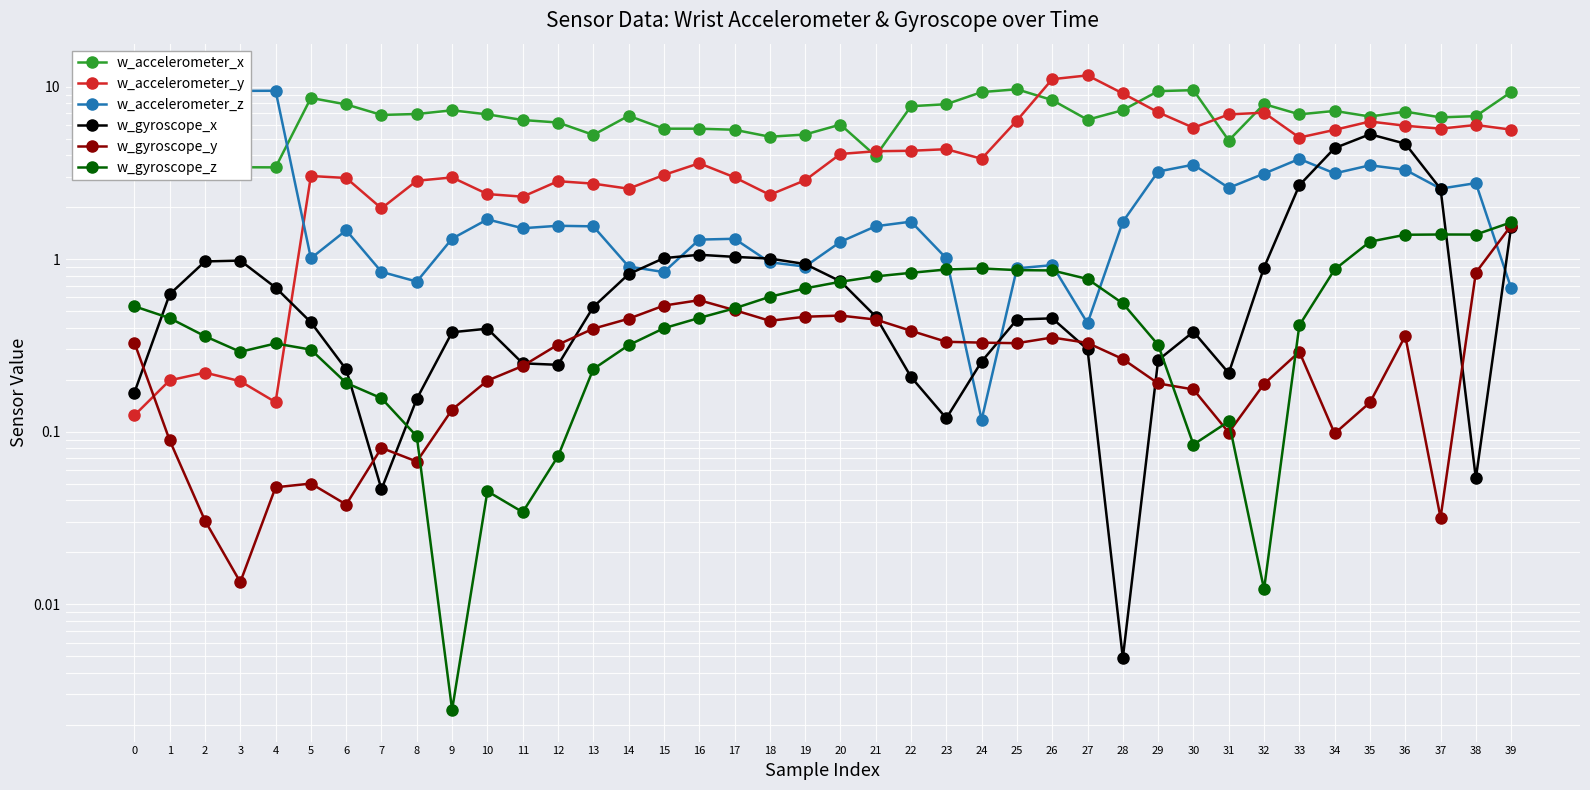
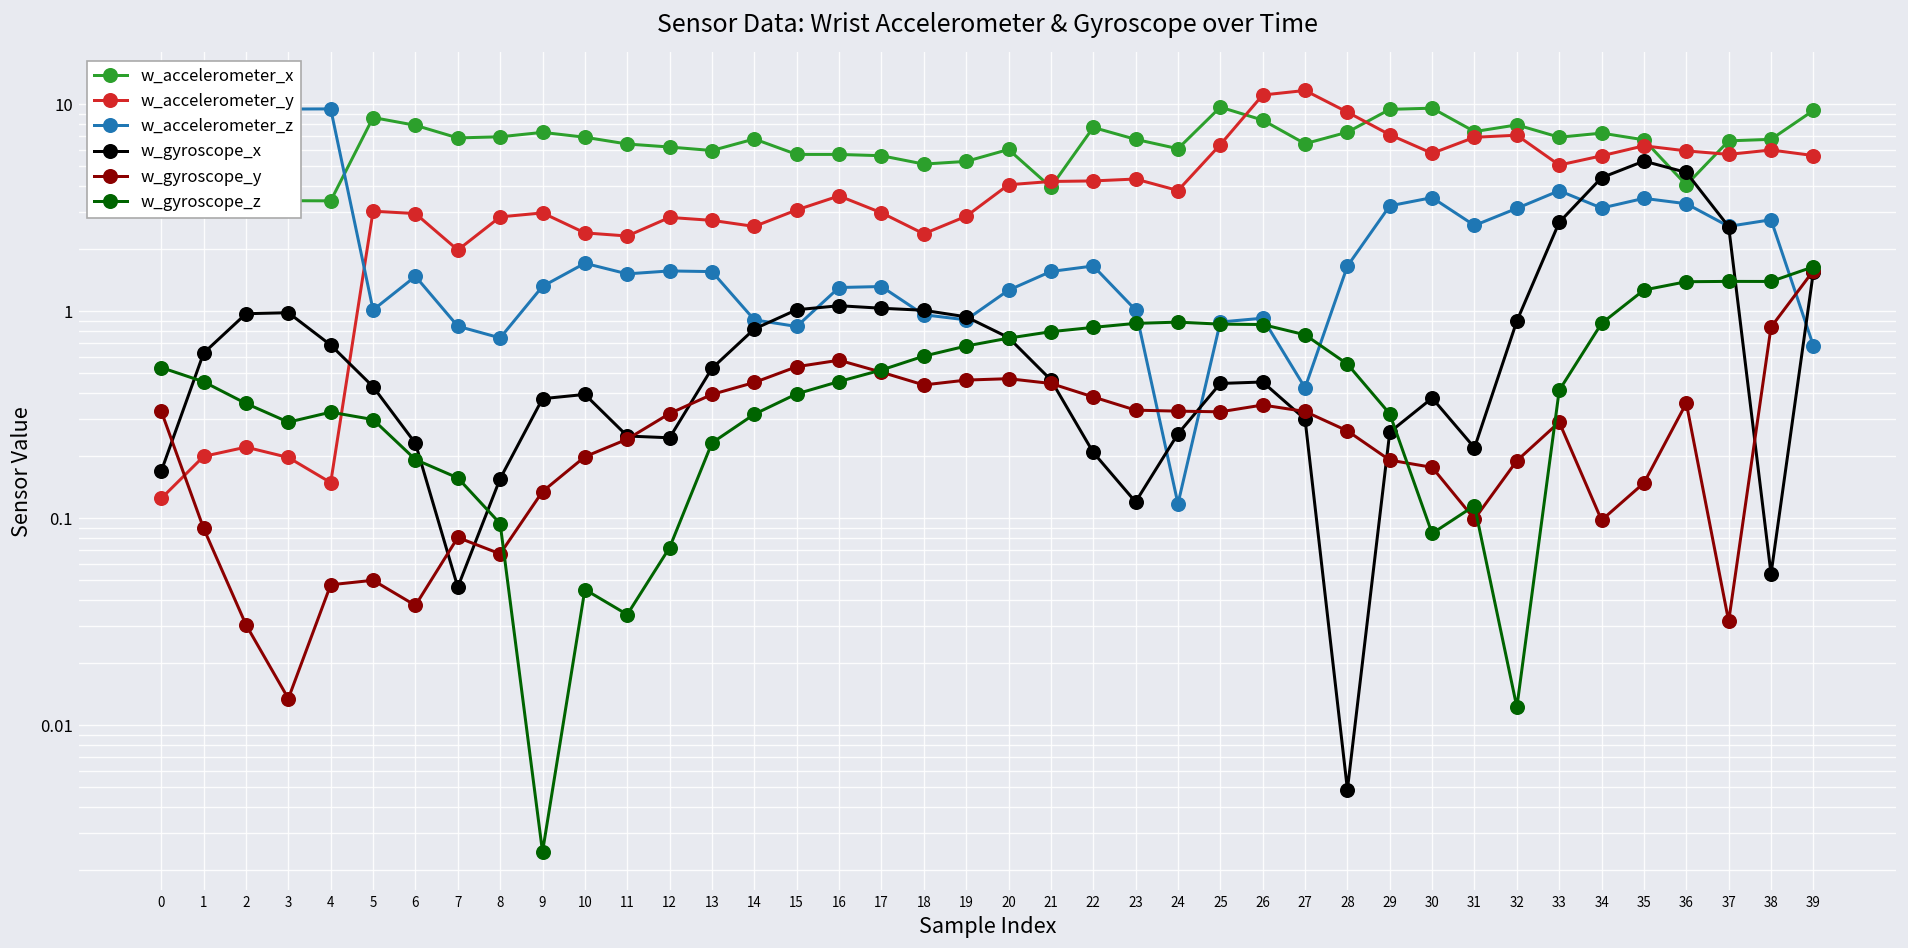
  {
    "w_accelerometer_x": {
      "4": 3.4,
      "5": 9,
      "6": 8,
      "7": 6.9,
      "8": 6.9,
      "9": 7.3,
      "10": 6.9,
      "11": 6.4,
      "12": 6.2,
-     "13": 5.3,
+     "13": 6.0,
      "14": 6.8,
      "15": 5.7,
      "16": 5.7,
      "17": 5.6,
      "18": 5.1,
      "19": 5.3,
      "20": 6.0,
      "21": 4.0,
      "22": 8,
-     "23": 8,
-     "24": 9,
+     "23": 6.8,
+     "24": 6.1,
      "25": 10,
      "26": 8,
      "27": 6.4,
      "28": 7.3,
      "29": 9,
      "30": 10,
-     "31": 4.9,
+     "31": 7.4,
      "32": 8,
      "33": 6.9,
      "34": 7.2,
      "35": 6.7,
-     "36": 7.2,
+     "36": 4.1,
      "37": 6.6,
      "38": 6.8,
      "39": 9
    }
  }
